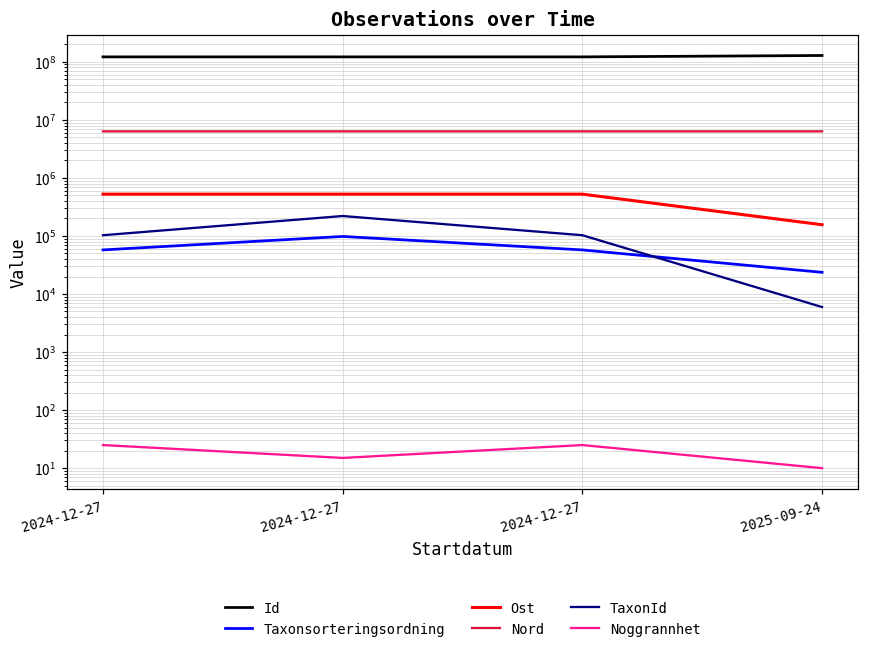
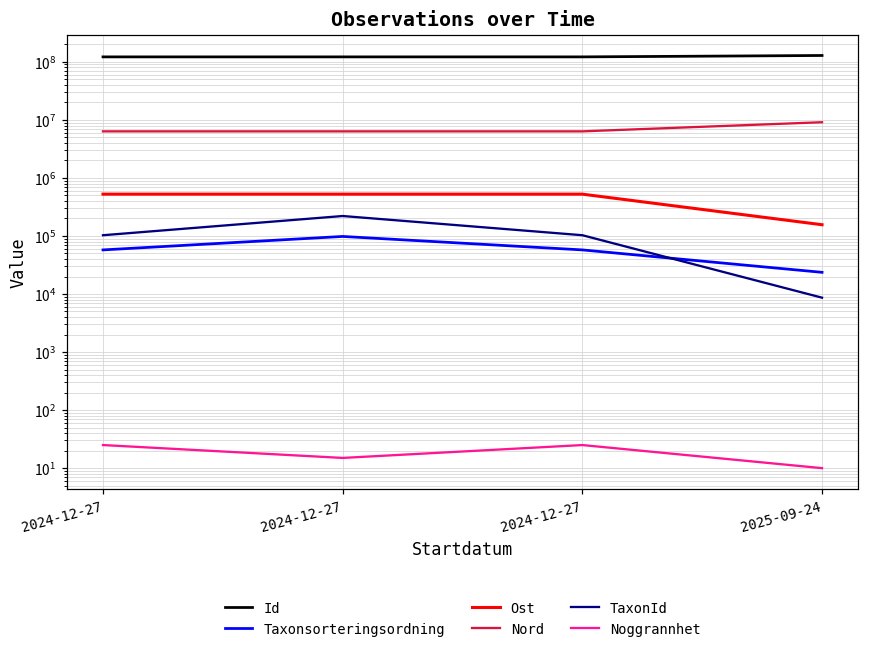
  {
    "Id": {
      "2025-09-24": 130000000
    },
    "Taxonsorteringsordning": {
      "2025-09-24": 20000
    },
    "Ost": {
      "2025-09-24": 160000
    },
    "Nord": {
-     "2025-09-24": 6000000
+     "2025-09-24": 9000000
    },
    "TaxonId": {
-     "2025-09-24": 6000
+     "2025-09-24": 9000
    },
    "Noggrannhet": {
      "2025-09-24": 10
    }
  }
